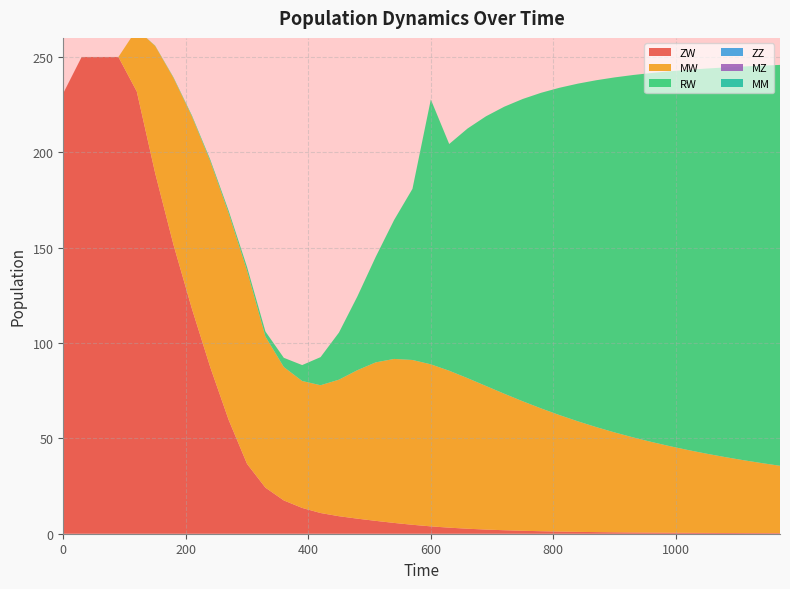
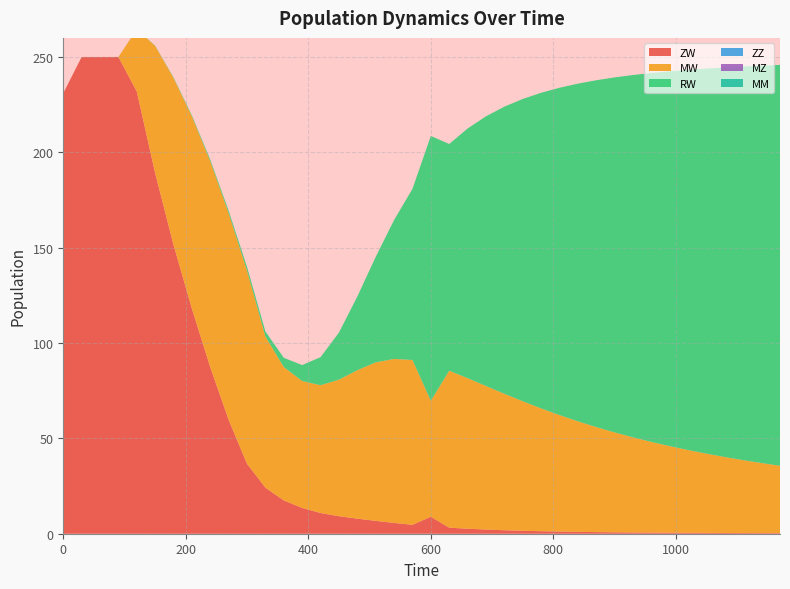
  {
    "ZW": {
-     "600": 4
+     "600": 9
    },
    "MW": {
-     "600": 85
+     "600": 61
    }
  }
